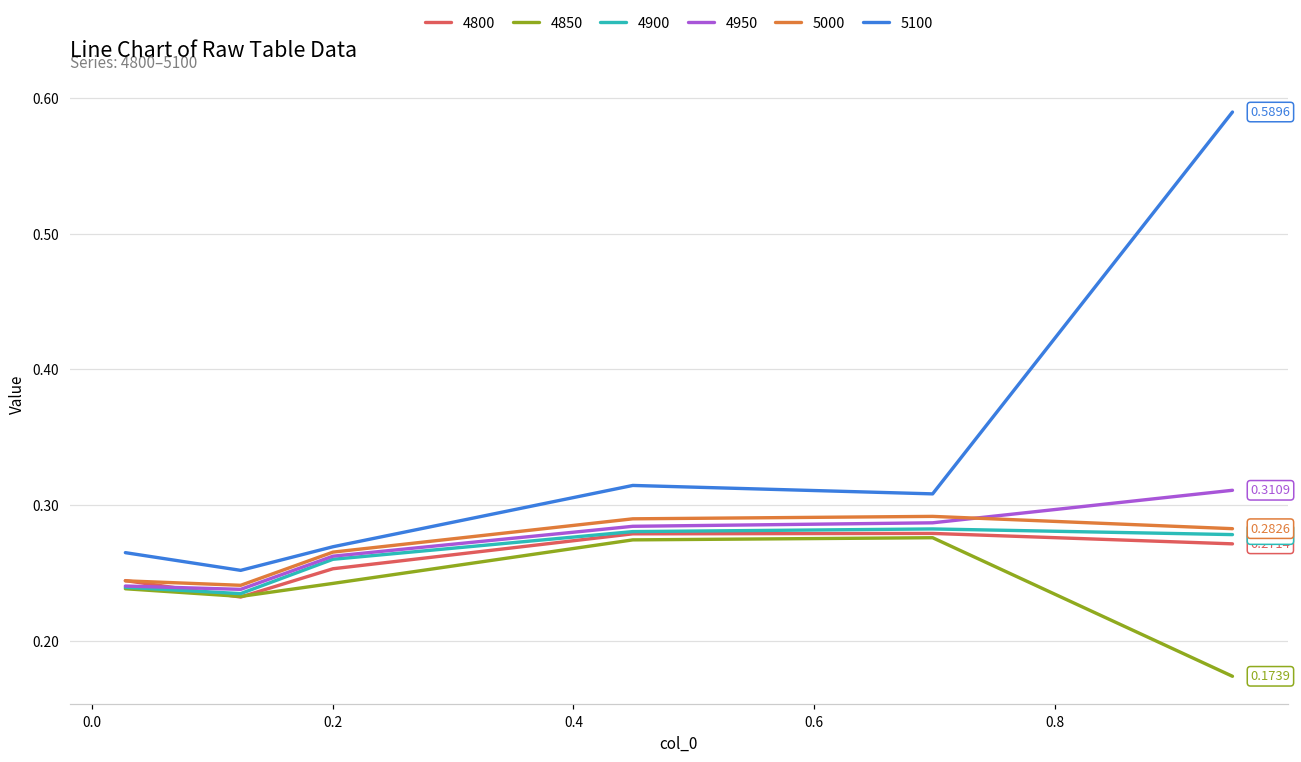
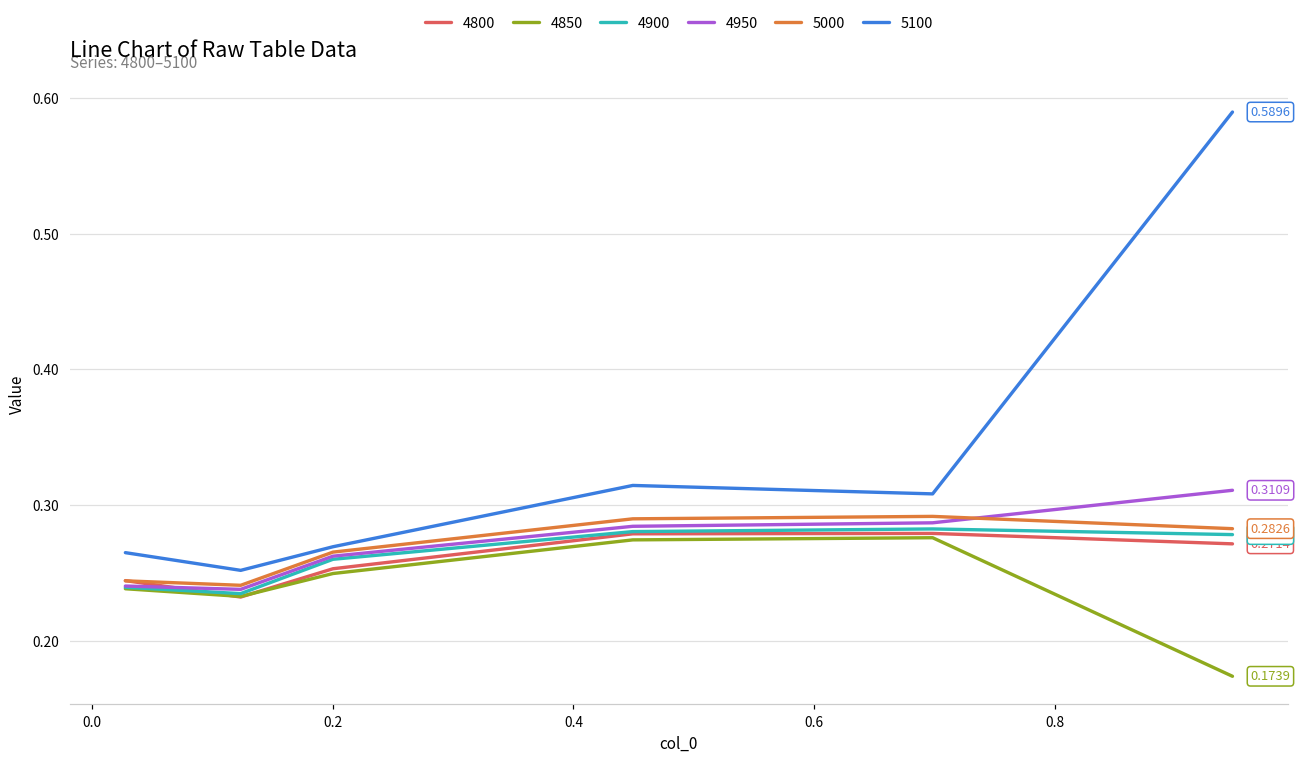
  {
    "4850": {
-     "0.2": 0.242
+     "0.2": 0.250
    },
    "4900": {
      "0.2": 0.260
    },
    "4950": {
      "0.2": 0.262
    },
    "5100": {
      "0.2": 0.269
    }
  }
